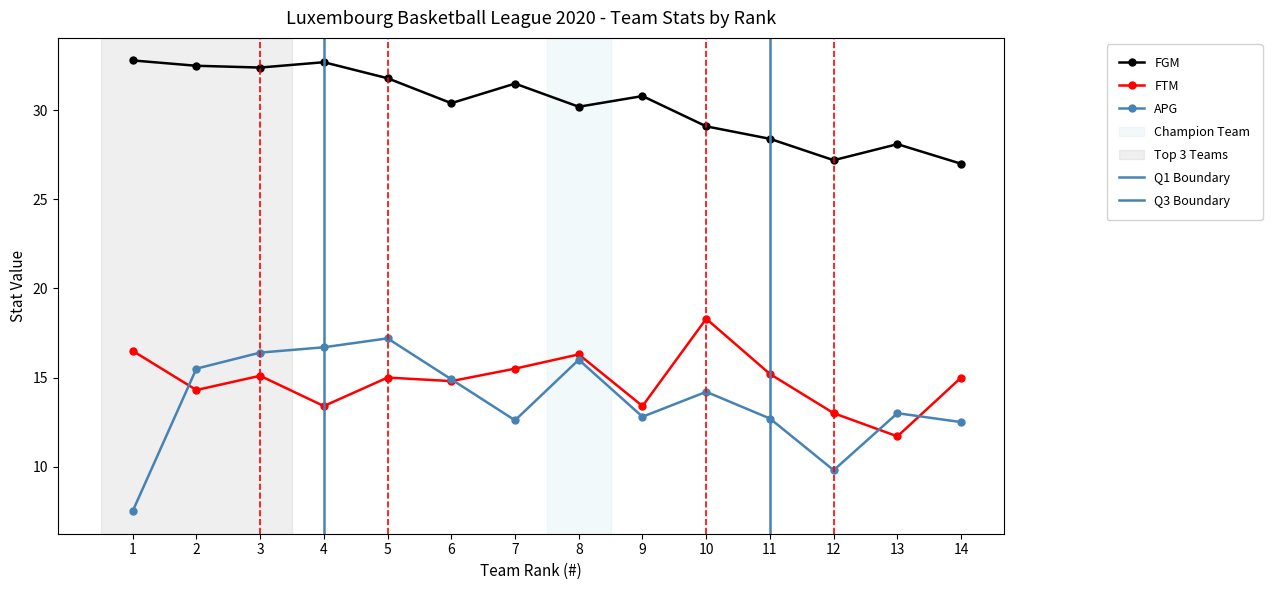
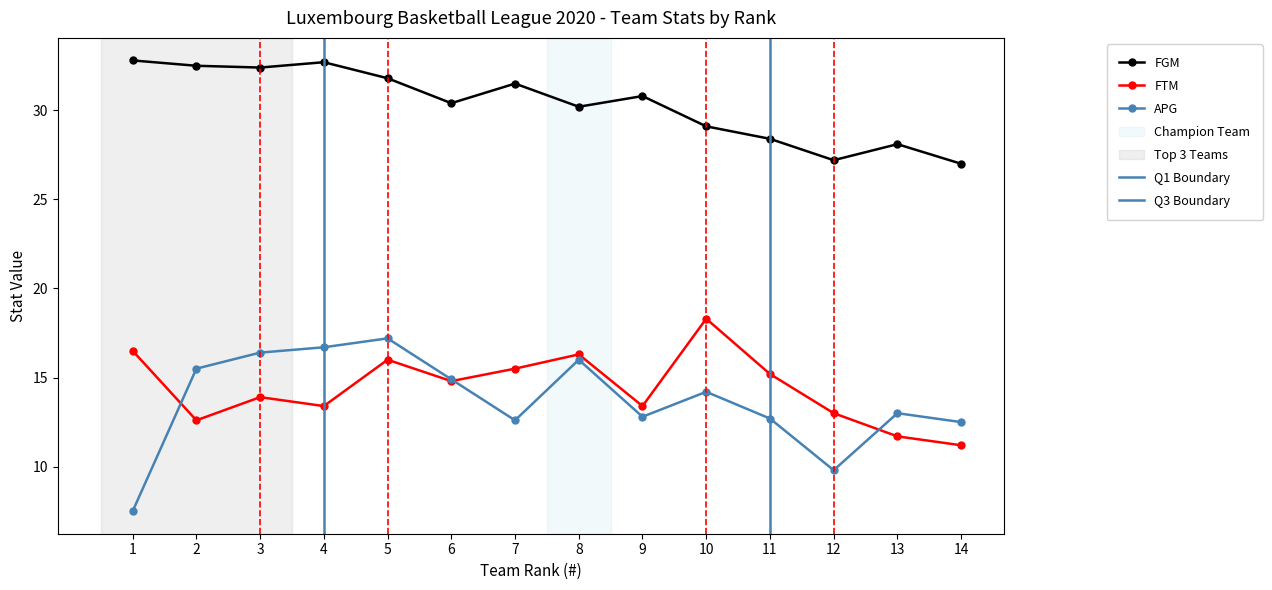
  {
    "FGM": {
      "1": 32.8,
      "2": 32.5,
      "3": 32.4,
      "4": 32.7,
      "5": 31.8,
      "6": 30.4,
      "7": 31.5,
      "8": 30.2,
      "9": 30.8,
      "10": 29.1,
      "11": 28.4,
      "12": 27.2,
      "13": 28.1,
      "14": 27.0
    },
    "FTM": {
      "1": 16.5,
-     "2": 14.3,
-     "3": 15.1,
+     "2": 12.6,
+     "3": 13.9,
      "4": 13.4,
-     "5": 15,
+     "5": 16,
      "7": 15.5,
      "8": 16.3,
      "9": 13.4,
      "10": 18.3,
      "11": 15.2,
      "12": 13.0,
      "13": 11.7,
-     "14": 15.0
+     "14": 11.2
    },
    "APG": {
      "1": 7.5,
      "2": 15.5,
      "3": 16.4,
      "4": 16.7,
      "5": 17.2,
      "7": 12.6,
      "8": 16.0,
      "9": 12.8,
      "10": 14.2,
      "11": 12.7,
      "12": 9.8,
      "13": 13.0,
      "14": 12.5
    }
  }
